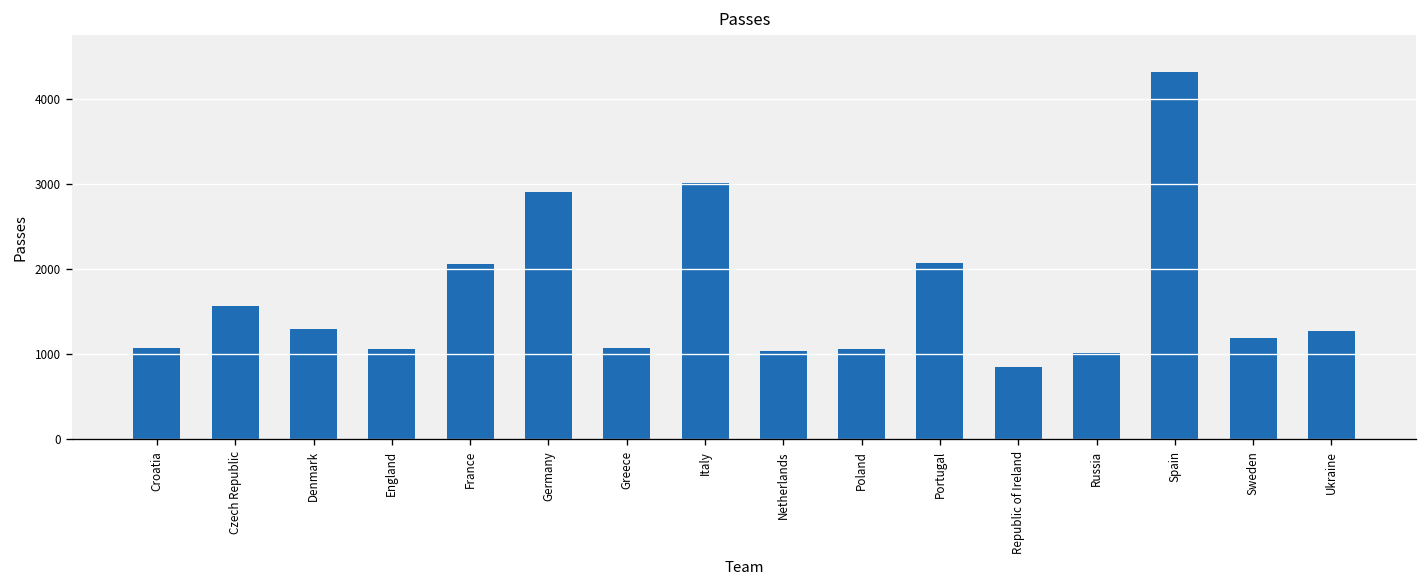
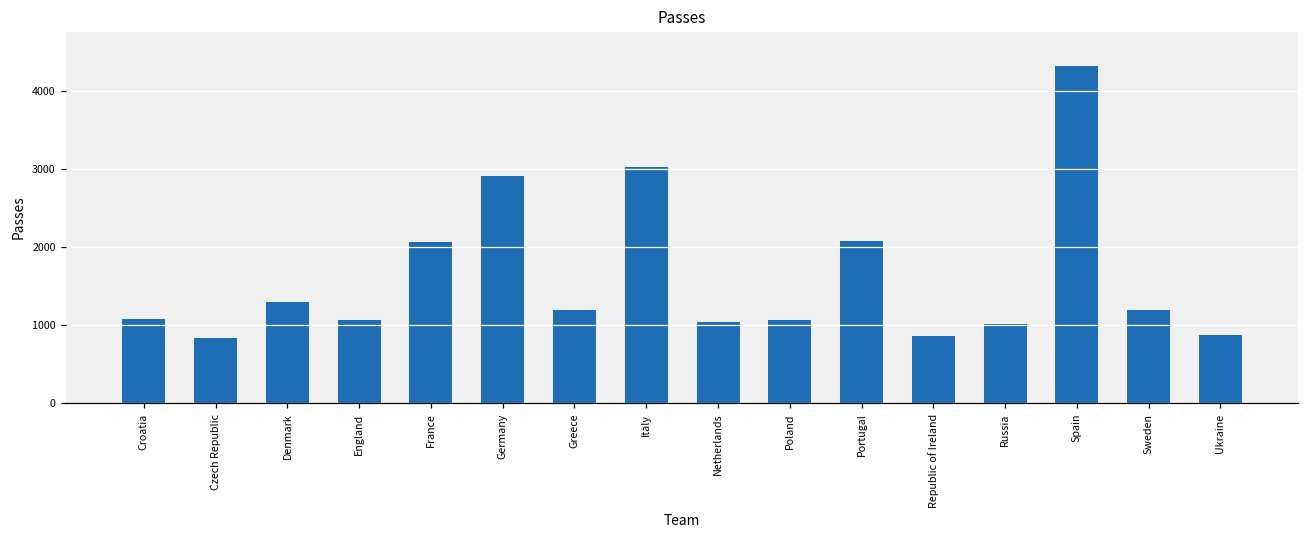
  {
    "Croatia": 1100,
-   "Czech Republic": 1600,
+   "Czech Republic": 800,
    "Denmark": 1300,
    "England": 1100,
    "France": 2100,
    "Germany": 2900,
-   "Greece": 1100,
+   "Greece": 1200,
    "Italy": 3000,
    "Netherlands": 1000,
    "Poland": 1100,
    "Portugal": 2100,
    "Republic of Ireland": 900,
    "Russia": 1000,
    "Spain": 4300,
    "Sweden": 1200,
-   "Ukraine": 1300
+   "Ukraine": 900
  }
